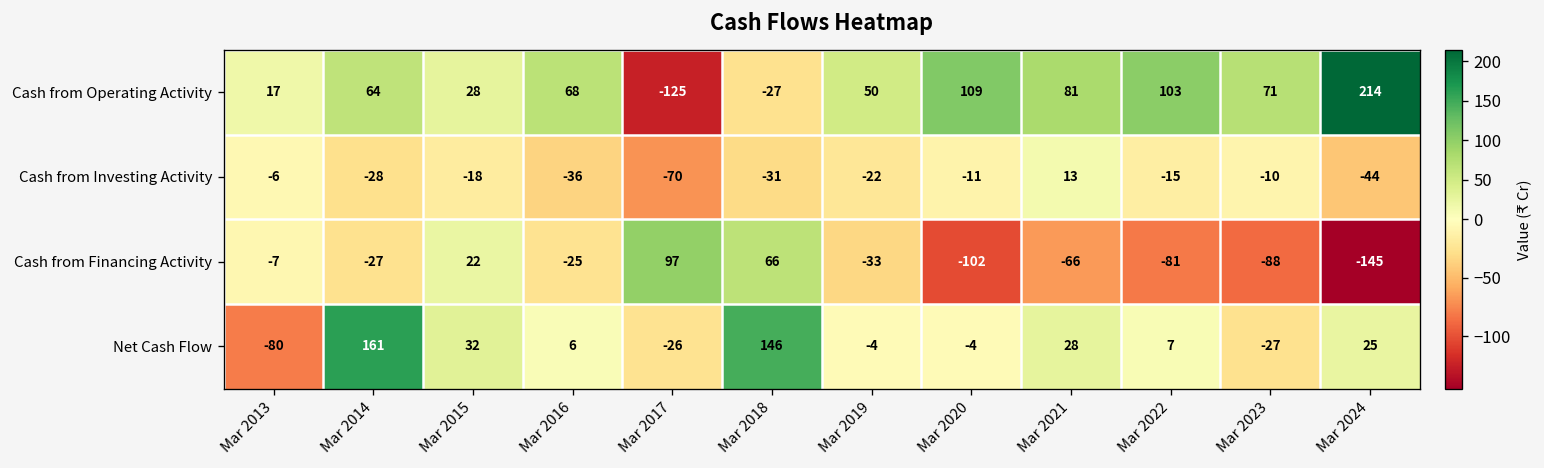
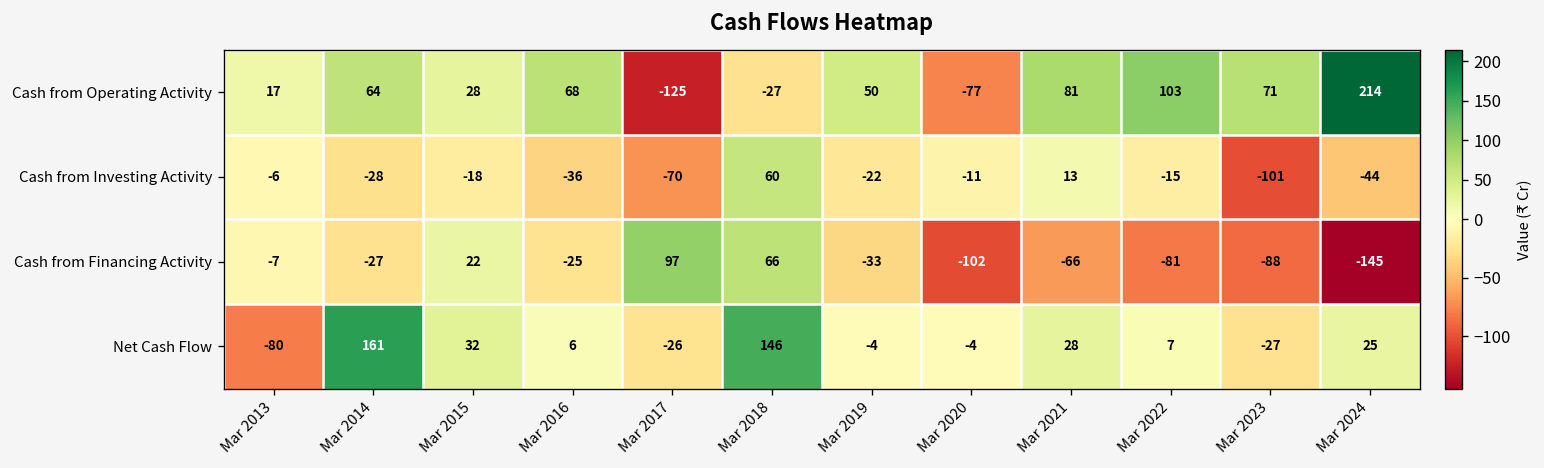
  {
    "Cash from Operating Activity": {
      "Mar 2013": 17,
      "Mar 2014": 64,
      "Mar 2015": 28,
      "Mar 2016": 68,
      "Mar 2017": -125,
      "Mar 2018": -27,
      "Mar 2019": 50,
-     "Mar 2020": 109,
+     "Mar 2020": -77,
      "Mar 2021": 81,
      "Mar 2022": 103,
      "Mar 2023": 71,
      "Mar 2024": 214
    },
    "Cash from Investing Activity": {
      "Mar 2013": -6,
      "Mar 2014": -28,
      "Mar 2015": -18,
      "Mar 2016": -36,
      "Mar 2017": -70,
-     "Mar 2018": -31,
+     "Mar 2018": 60,
      "Mar 2019": -22,
      "Mar 2020": -11,
      "Mar 2021": 13,
      "Mar 2022": -15,
-     "Mar 2023": -10,
+     "Mar 2023": -101,
      "Mar 2024": -44
    },
    "Cash from Financing Activity": {
      "Mar 2013": -7,
      "Mar 2014": -27,
      "Mar 2015": 22,
      "Mar 2016": -25,
      "Mar 2017": 97,
      "Mar 2018": 66,
      "Mar 2019": -33,
      "Mar 2020": -102,
      "Mar 2021": -66,
      "Mar 2022": -81,
      "Mar 2023": -88,
      "Mar 2024": -145
    },
    "Net Cash Flow": {
      "Mar 2013": -80,
      "Mar 2014": 161,
      "Mar 2015": 32,
      "Mar 2016": 6,
      "Mar 2017": -26,
      "Mar 2018": 146,
      "Mar 2019": -4,
      "Mar 2020": -4,
      "Mar 2021": 28,
      "Mar 2022": 7,
      "Mar 2023": -27,
      "Mar 2024": 25
    }
  }
